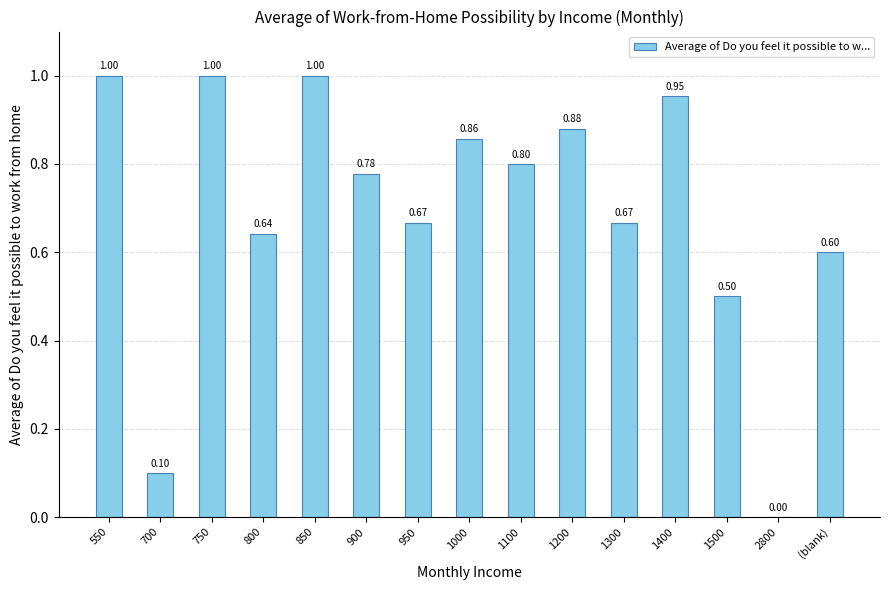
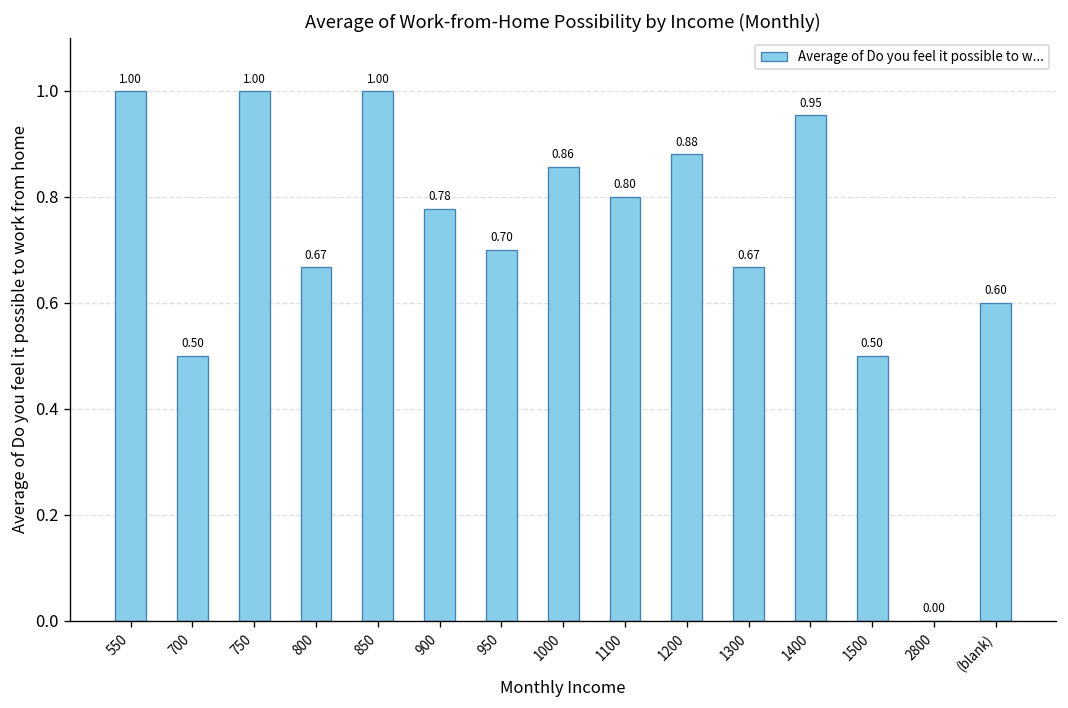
  {
    "550": 1.00,
-   "700": 0.10,
+   "700": 0.50,
    "750": 1.00,
-   "800": 0.64,
+   "800": 0.67,
    "850": 1.00,
    "900": 0.78,
-   "950": 0.67,
+   "950": 0.70,
    "1000": 0.86,
    "1100": 0.80,
    "1200": 0.88,
    "1300": 0.67,
    "1400": 0.95,
    "1500": 0.50,
    "2800": 0.00,
    "(blank)": 0.60
  }
